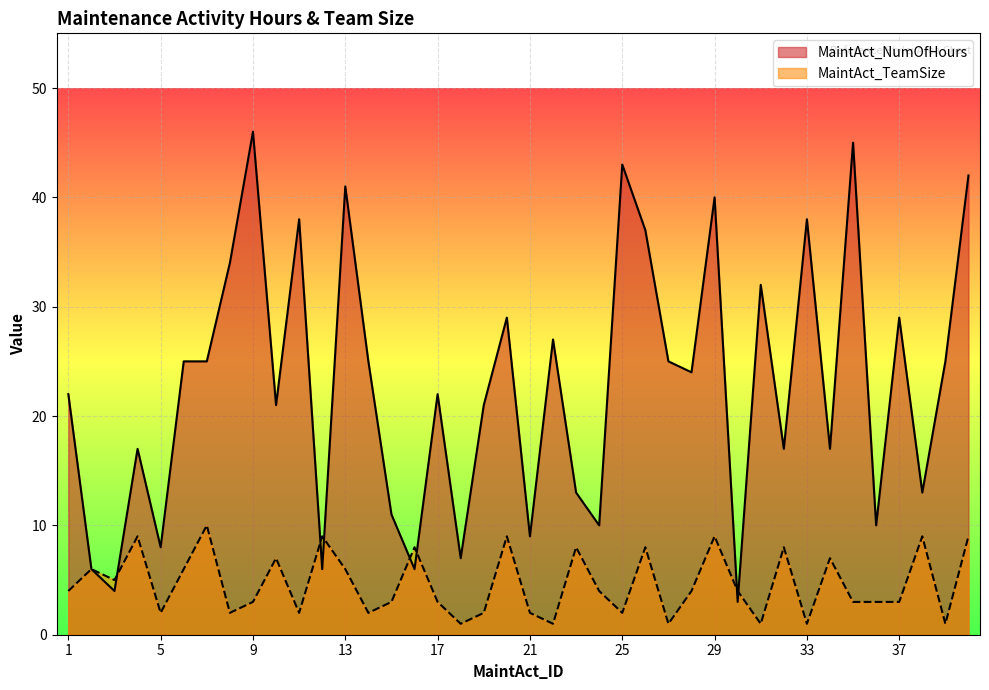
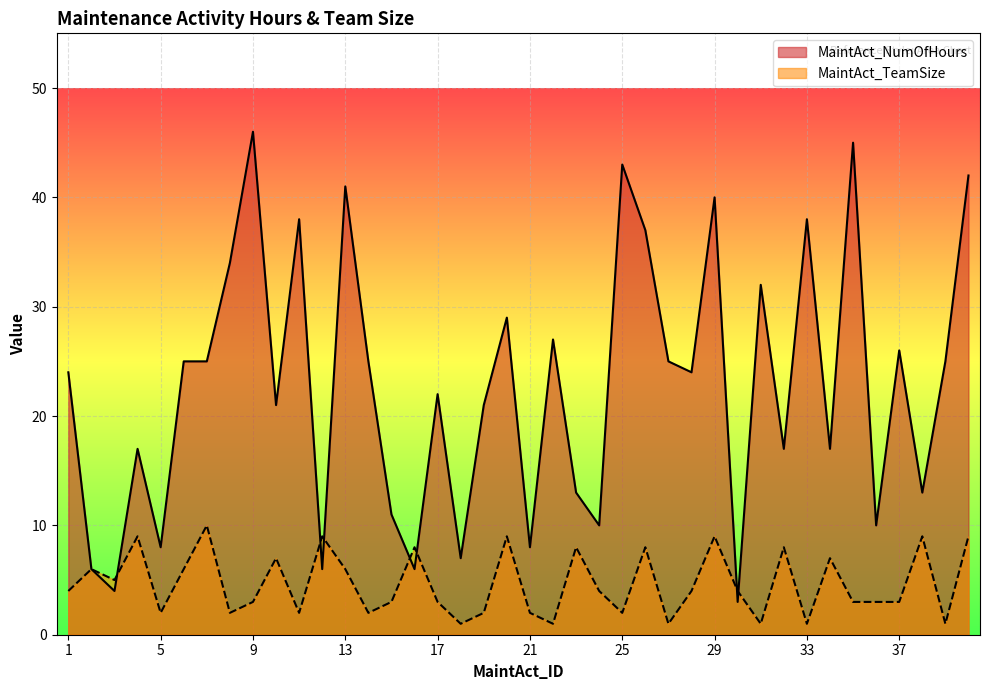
  {
    "MaintAct_NumOfHours": {
-     "1": 22,
+     "1": 24,
      "5": 8,
      "9": 46,
      "13": 41,
      "17": 22,
-     "21": 9,
+     "21": 8,
      "25": 43,
      "29": 40,
      "33": 38,
-     "37": 29
+     "37": 26
    },
    "MaintAct_TeamSize": {
      "1": 4,
      "5": 2,
      "9": 3,
      "13": 6,
      "17": 3,
      "21": 2,
      "25": 2,
      "29": 9,
      "33": 1,
      "37": 3
    }
  }
